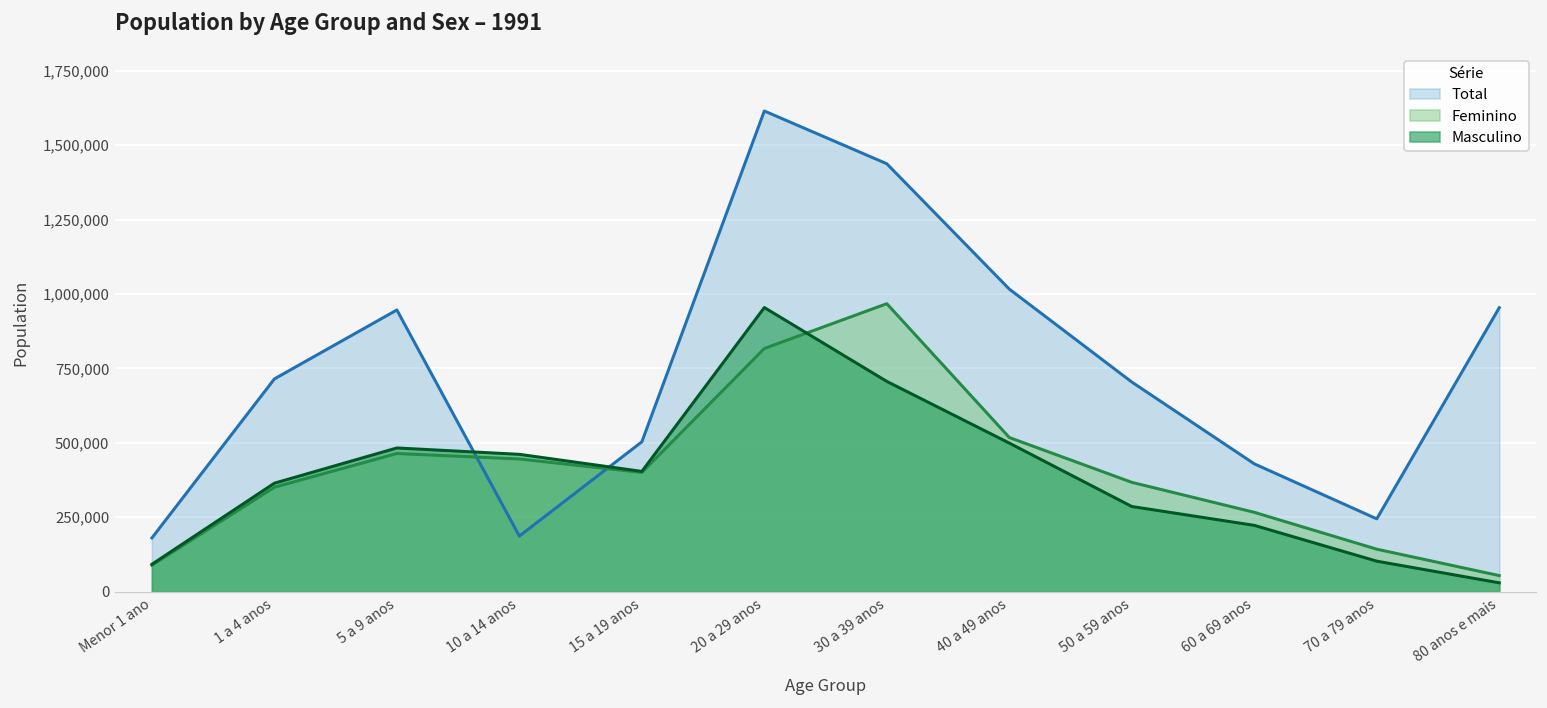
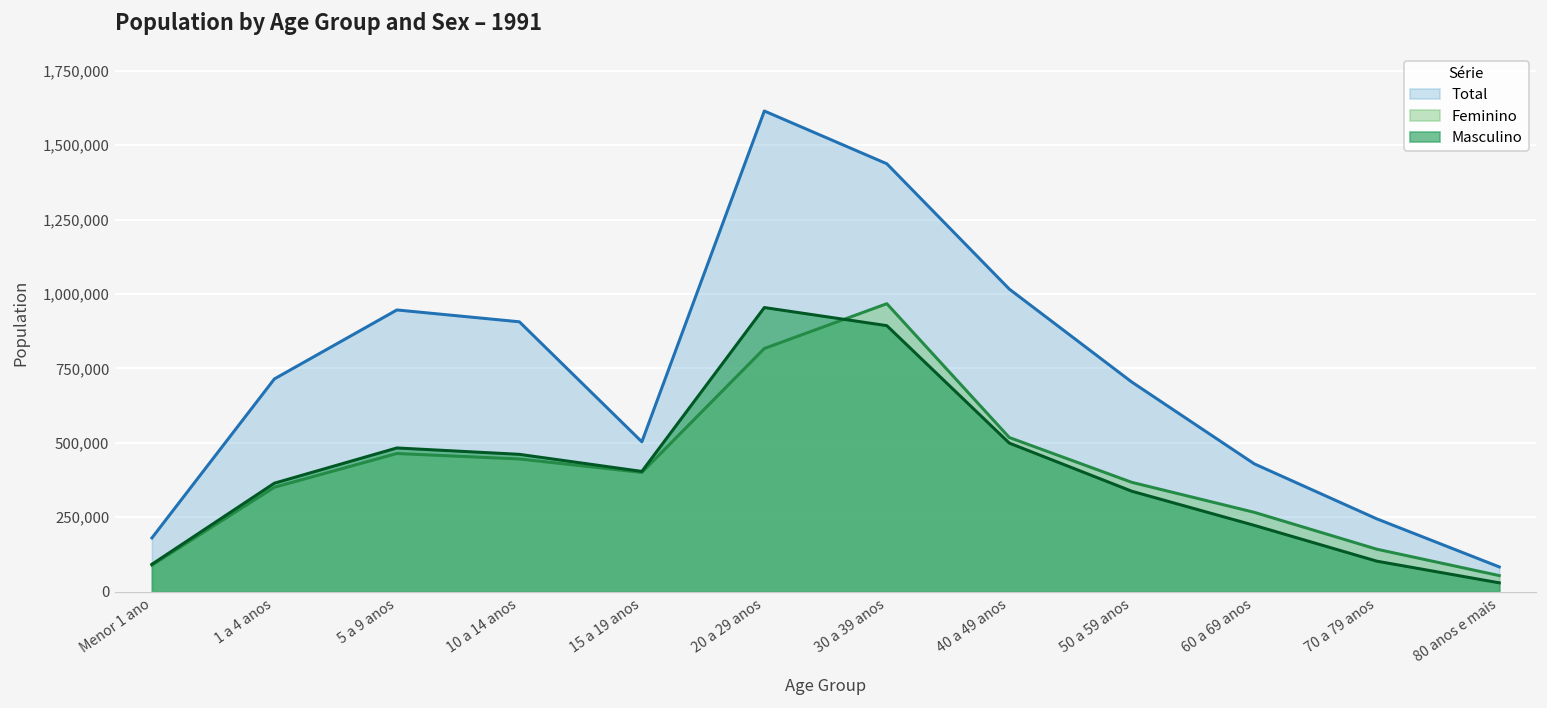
  {
    "Total": {
      "Menor 1 ano": "180,000",
      "1 a 4 anos": "710,000",
      "5 a 9 anos": "950,000",
-     "10 a 14 anos": "190,000",
+     "10 a 14 anos": "910,000",
      "15 a 19 anos": "500,000",
      "20 a 29 anos": "1,610,000",
      "30 a 39 anos": "1,440,000",
      "40 a 49 anos": "1,020,000",
      "50 a 59 anos": "700,000",
      "60 a 69 anos": "430,000",
      "70 a 79 anos": "240,000",
-     "80 anos e mais": "950,000"
+     "80 anos e mais": "80,000"
    },
    "Feminino": {
      "1 a 4 anos": "350,000",
      "5 a 9 anos": "460,000",
      "10 a 14 anos": "450,000",
      "20 a 29 anos": "820,000",
      "30 a 39 anos": "970,000",
      "40 a 49 anos": "520,000",
      "50 a 59 anos": "370,000",
      "60 a 69 anos": "270,000",
      "70 a 79 anos": "140,000",
      "80 anos e mais": "50,000"
    },
    "Masculino": {
      "1 a 4 anos": "360,000",
      "5 a 9 anos": "480,000",
      "10 a 14 anos": "460,000",
      "20 a 29 anos": "950,000",
-     "30 a 39 anos": "710,000",
+     "30 a 39 anos": "890,000",
      "40 a 49 anos": "500,000",
-     "50 a 59 anos": "290,000",
+     "50 a 59 anos": "340,000",
      "60 a 69 anos": "220,000",
      "70 a 79 anos": "100,000",
      "80 anos e mais": "30,000"
    }
  }
